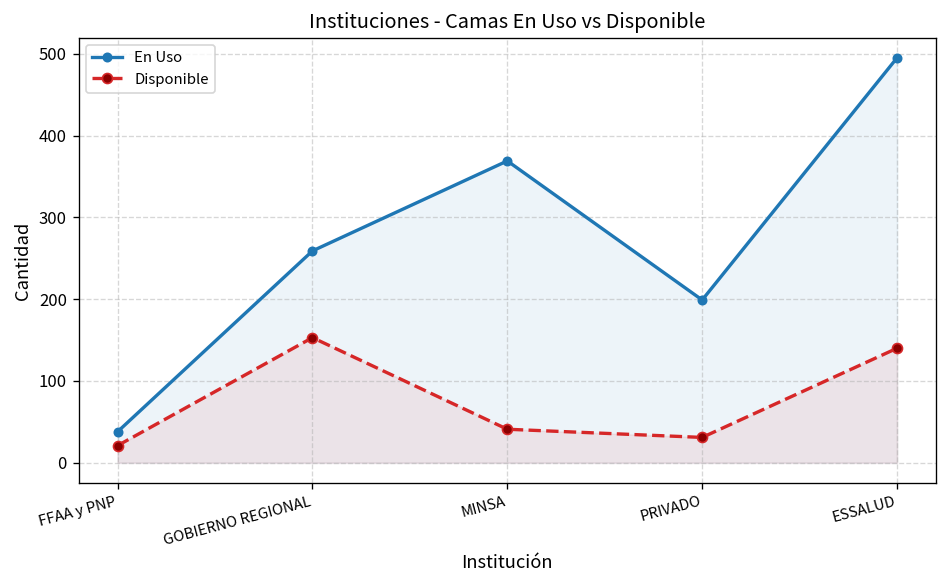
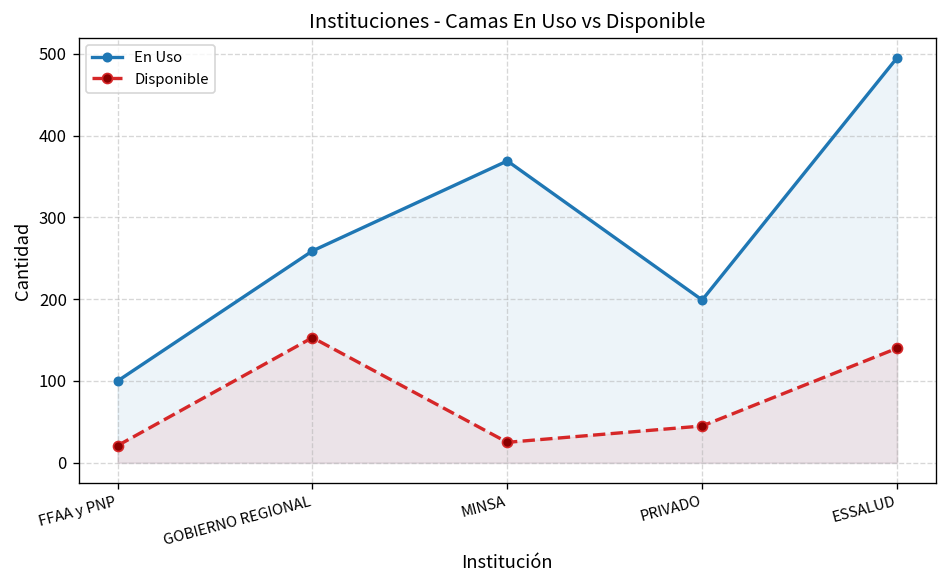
  {
    "En Uso": {
-     "FFAA y PNP": 40,
+     "FFAA y PNP": 100,
      "GOBIERNO REGIONAL": 260,
      "MINSA": 370,
      "PRIVADO": 200,
      "ESSALUD": 500
    },
    "Disponible": {
      "FFAA y PNP": 20,
      "GOBIERNO REGIONAL": 150,
-     "MINSA": 40,
-     "PRIVADO": 30,
+     "MINSA": 30,
+     "PRIVADO": 50,
      "ESSALUD": 140
    }
  }
